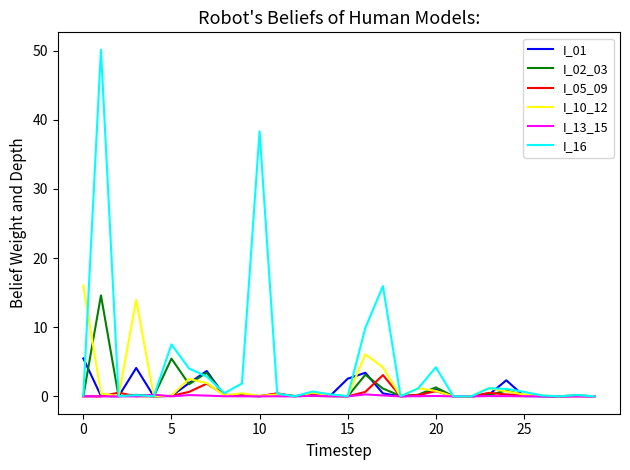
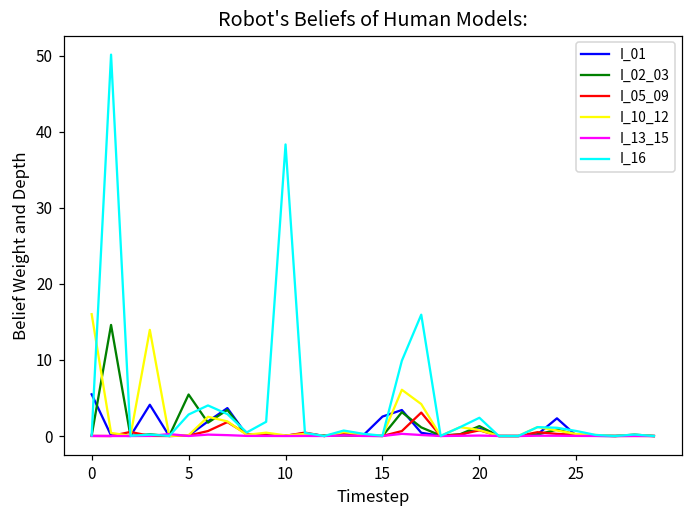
  {
    "I_01": {
      "0": 5,
      "15": 3
    },
    "I_02_03": {
      "5": 5
    },
    "I_10_12": {
      "0": 16
    },
    "I_13_15": {
      "20": 0
    },
    "I_16": {
-     "5": 8,
+     "5": 3,
      "10": 38,
-     "20": 4,
+     "20": 2,
      "25": 1
    }
  }
